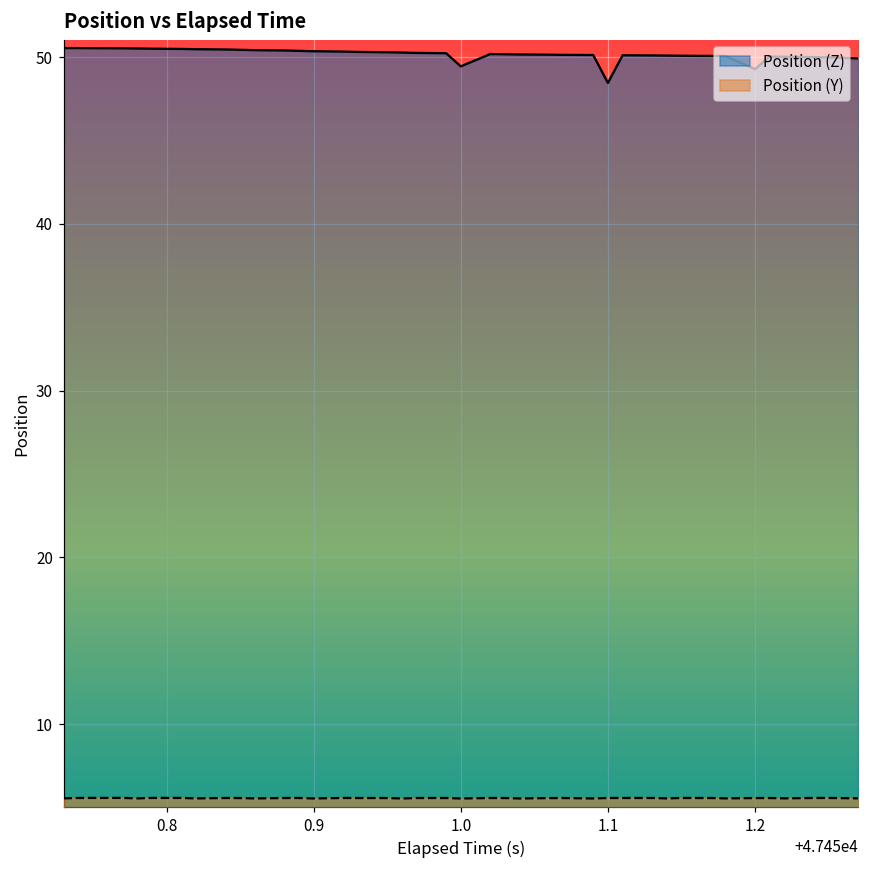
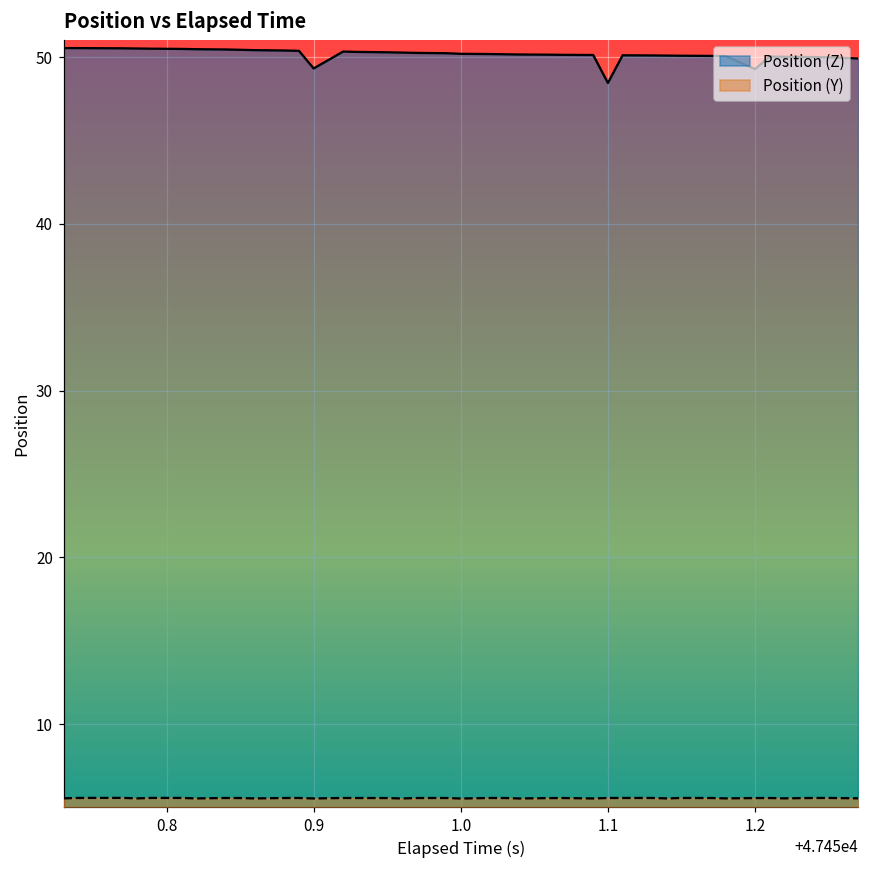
  {
    "Position (Z)": {
-     "0.9": 50.3,
-     "1.0": 49.4,
+     "0.9": 49.3,
+     "1.0": 50.2,
      "1.1": 48.4
    },
    "Position (Y)": {
      "0.9": 5.6,
      "1.0": 5.6,
      "1.1": 5.6,
      "1.2": 5.6
    }
  }
